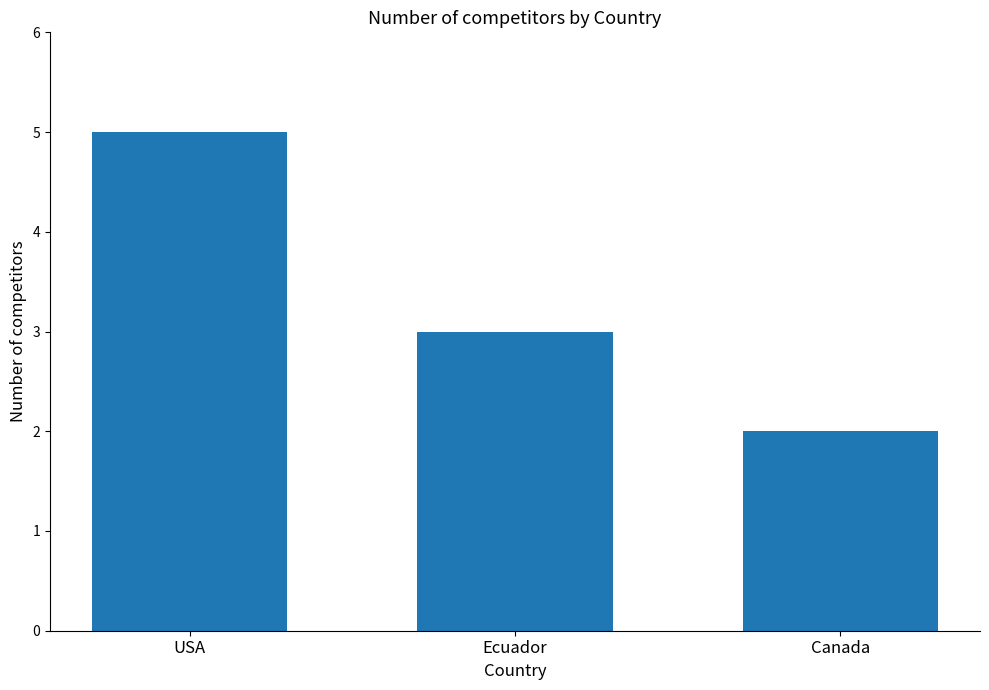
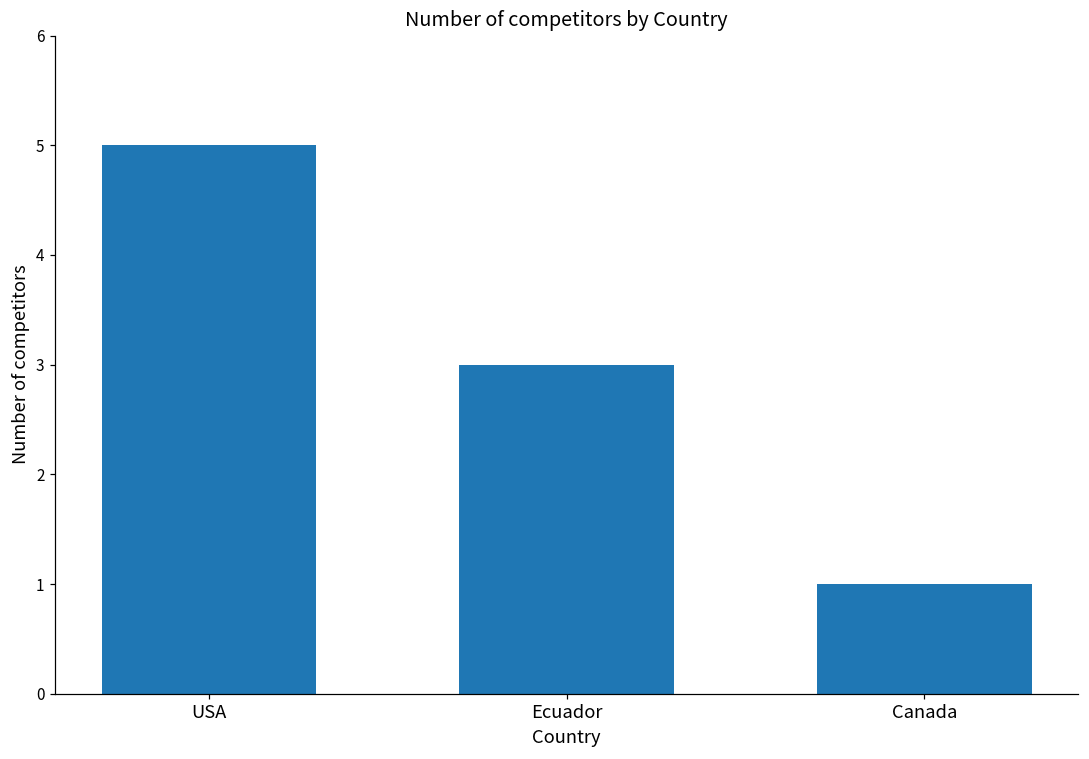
  {
    "USA": 5,
    "Ecuador": 3,
-   "Canada": 2
+   "Canada": 1
  }
